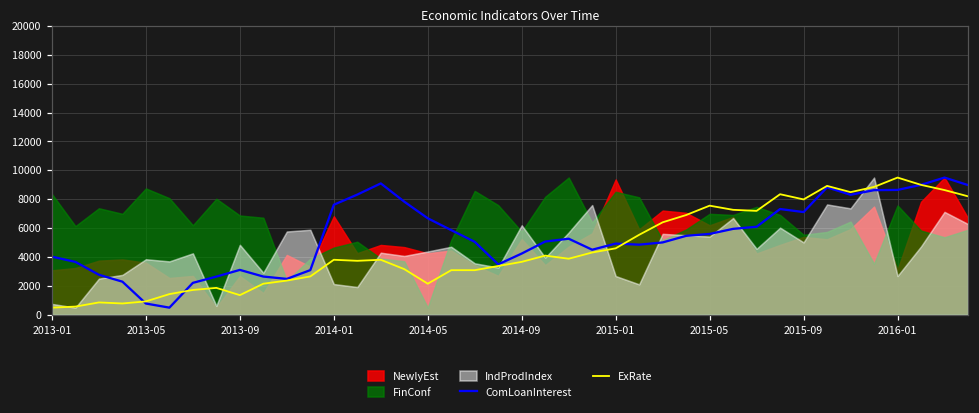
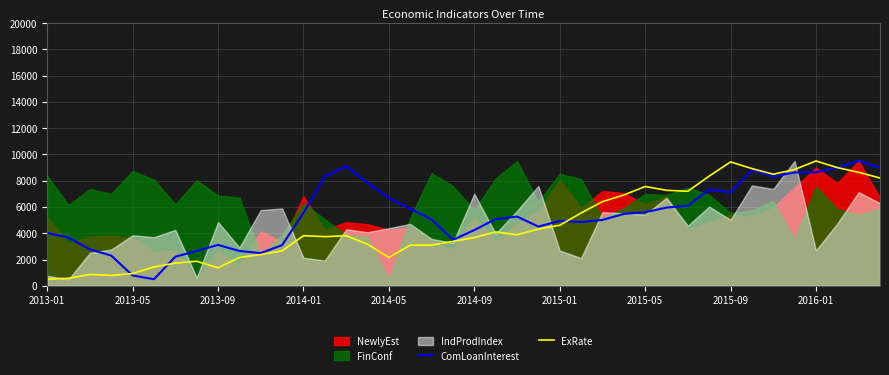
  {
    "NewlyEst": {
-     "2013-01": 3100,
+     "2013-01": 5200,
      "2013-05": 3600,
      "2013-09": 2700,
      "2014-01": 6800,
      "2014-09": 5200,
-     "2015-01": 9400,
+     "2015-01": 8100,
      "2015-05": 6200,
-     "2016-01": 3100
+     "2016-01": 9000
    },
    "ComLoanInterest": {
      "2013-01": 4000,
      "2013-09": 3100,
-     "2014-01": 7600,
+     "2014-01": 5500,
      "2014-05": 6700,
      "2014-09": 4200,
      "2015-01": 4900,
      "2015-09": 7100,
      "2016-01": 8600
    },
    "ExRate": {
      "2013-01": 500,
      "2013-09": 1400,
      "2014-01": 3800,
      "2014-05": 2200,
      "2014-09": 3700,
      "2015-01": 4600,
      "2015-05": 7600,
-     "2015-09": 8000,
+     "2015-09": 9400,
      "2016-01": 9500
    },
    "FinConf": {
      "2013-01": 8400,
      "2013-05": 8700,
      "2013-09": 6900,
-     "2014-01": 4700,
+     "2014-01": 6300,
      "2014-05": 500,
      "2014-09": 5800,
      "2015-01": 8500,
      "2015-05": 7000,
      "2016-01": 7600
    },
    "IndProdIndex": {
      "2013-01": 800,
      "2013-05": 3800,
      "2013-09": 4800,
      "2014-01": 2100,
-     "2014-09": 6200,
+     "2014-09": 7000,
      "2015-01": 2700,
      "2015-09": 5000,
      "2016-01": 2700
    }
  }
